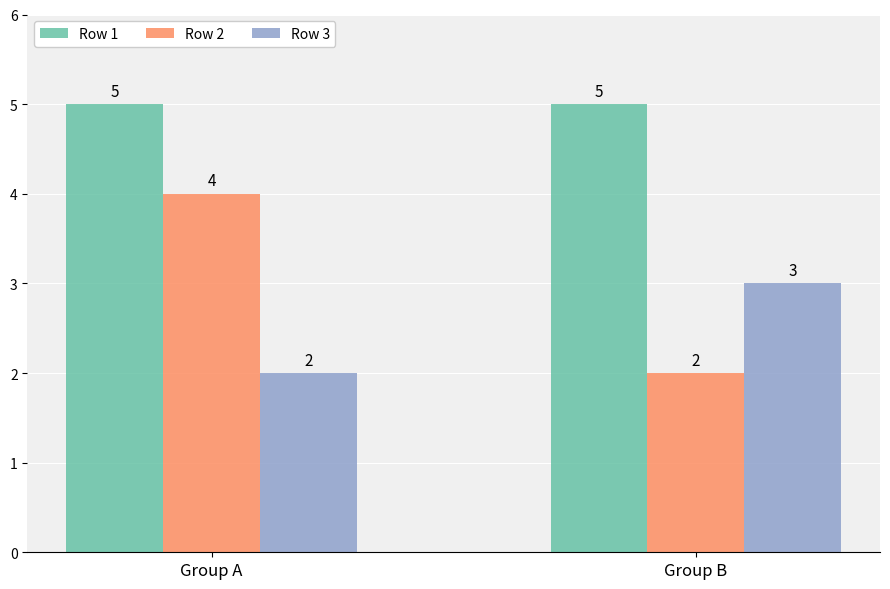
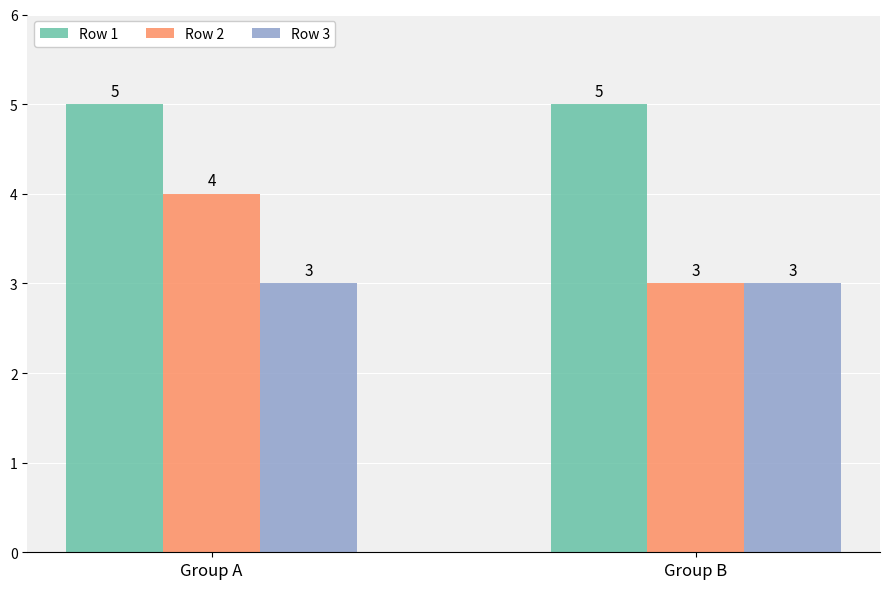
  {
    "Row 1": {
      "Group A": 5,
      "Group B": 5
    },
    "Row 2": {
      "Group A": 4,
-     "Group B": 2
+     "Group B": 3
    },
    "Row 3": {
-     "Group A": 2,
+     "Group A": 3,
      "Group B": 3
    }
  }
